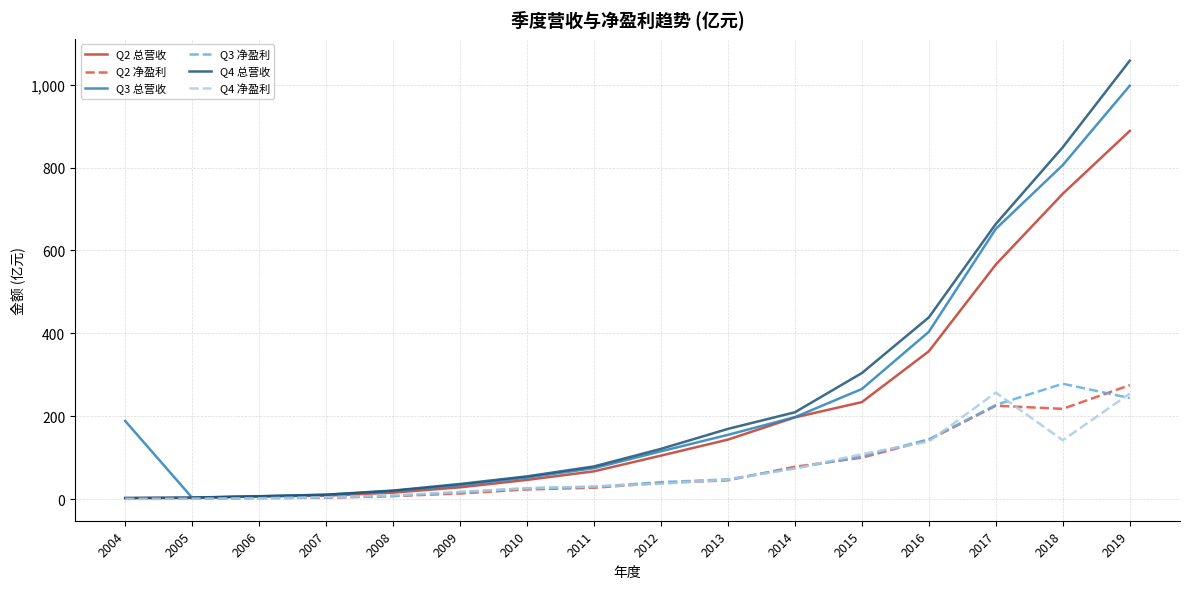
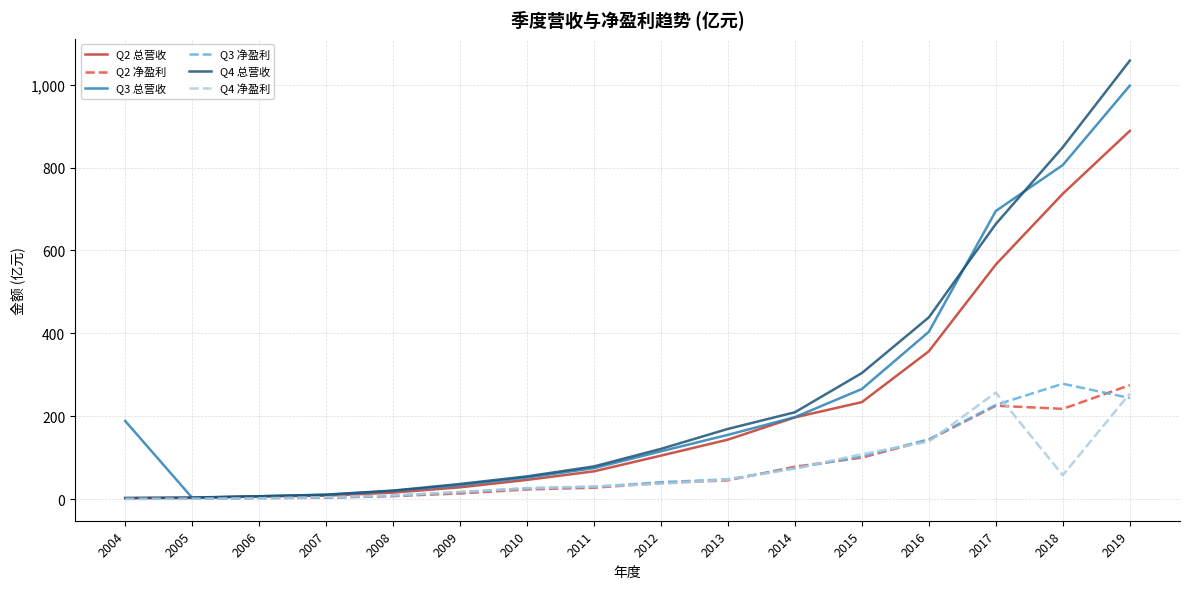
  {
    "Q3 总营收": {
      "2004": "190",
      "2013": "160",
      "2015": "270",
      "2016": "400",
-     "2017": "650",
+     "2017": "700",
      "2018": "810",
      "2019": "1,000"
    },
    "Q3 净盈利": {
      "2018": "280",
      "2019": "240"
    },
    "Q4 总营收": {
      "2013": "170",
      "2014": "210",
      "2015": "300",
      "2016": "440",
      "2017": "660",
      "2018": "850",
      "2019": "1,060"
    },
    "Q4 净盈利": {
      "2017": "260",
-     "2018": "140",
+     "2018": "60",
      "2019": "250"
    }
  }
